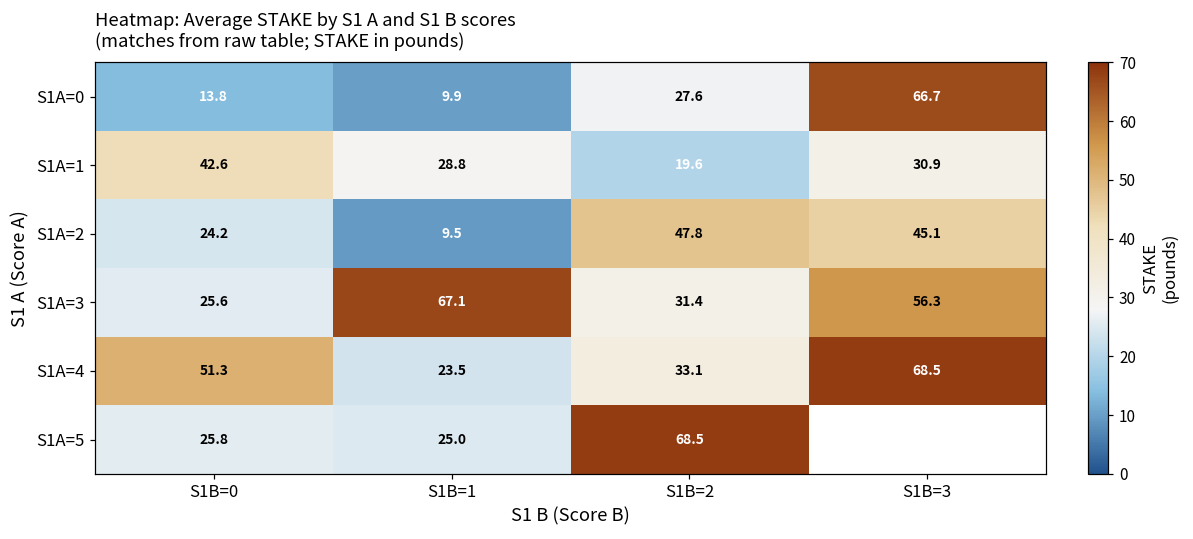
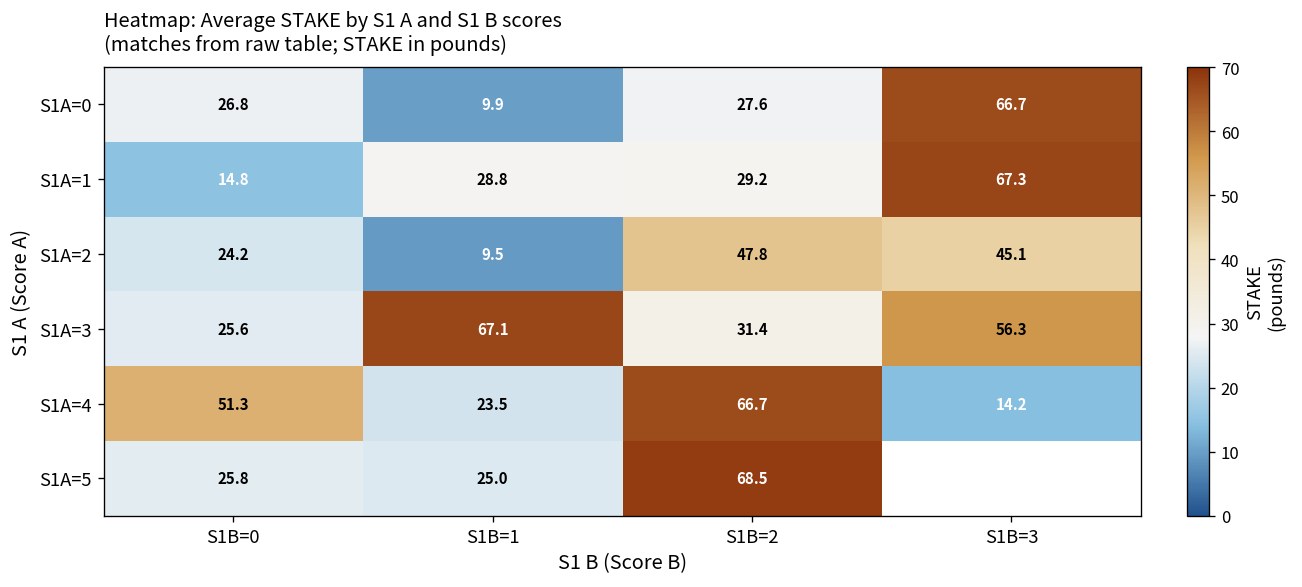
  {
    "S1A=0": {
-     "S1B=0": 13.8,
+     "S1B=0": 26.8,
      "S1B=1": 9.9,
      "S1B=2": 27.6,
      "S1B=3": 66.7
    },
    "S1A=1": {
-     "S1B=0": 42.6,
+     "S1B=0": 14.8,
      "S1B=1": 28.8,
-     "S1B=2": 19.6,
-     "S1B=3": 30.9
+     "S1B=2": 29.2,
+     "S1B=3": 67.3
    },
    "S1A=2": {
      "S1B=0": 24.2,
      "S1B=1": 9.5,
      "S1B=2": 47.8,
      "S1B=3": 45.1
    },
    "S1A=3": {
      "S1B=0": 25.6,
      "S1B=1": 67.1,
      "S1B=2": 31.4,
      "S1B=3": 56.3
    },
    "S1A=4": {
      "S1B=0": 51.3,
      "S1B=1": 23.5,
-     "S1B=2": 33.1,
-     "S1B=3": 68.5
+     "S1B=2": 66.7,
+     "S1B=3": 14.2
    },
    "S1A=5": {
      "S1B=0": 25.8,
      "S1B=1": 25.0,
      "S1B=2": 68.5
    }
  }
